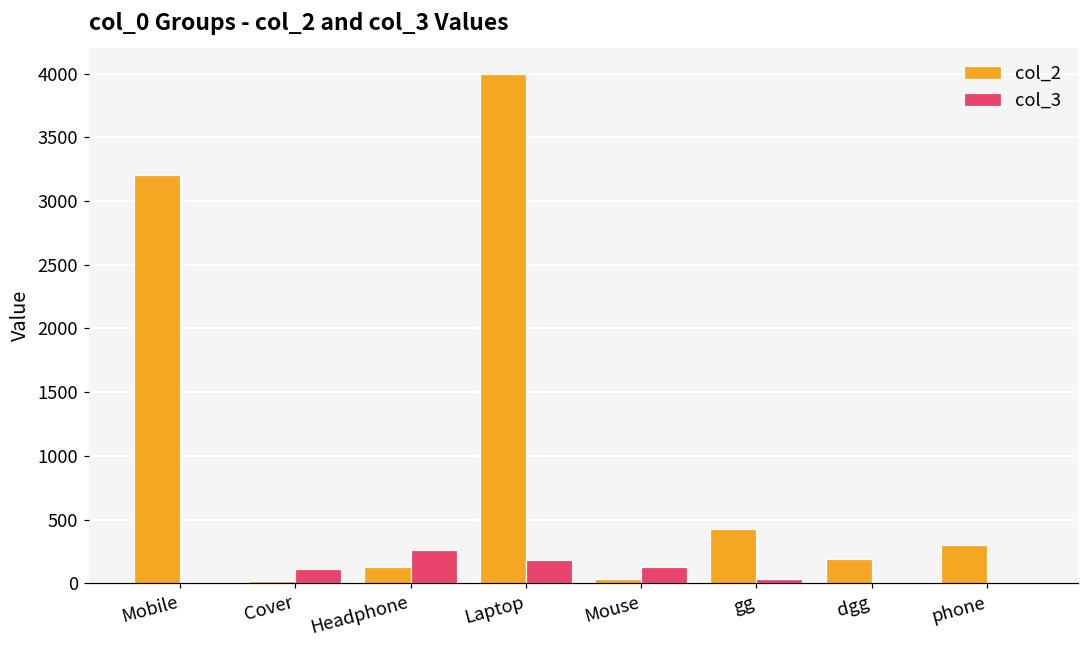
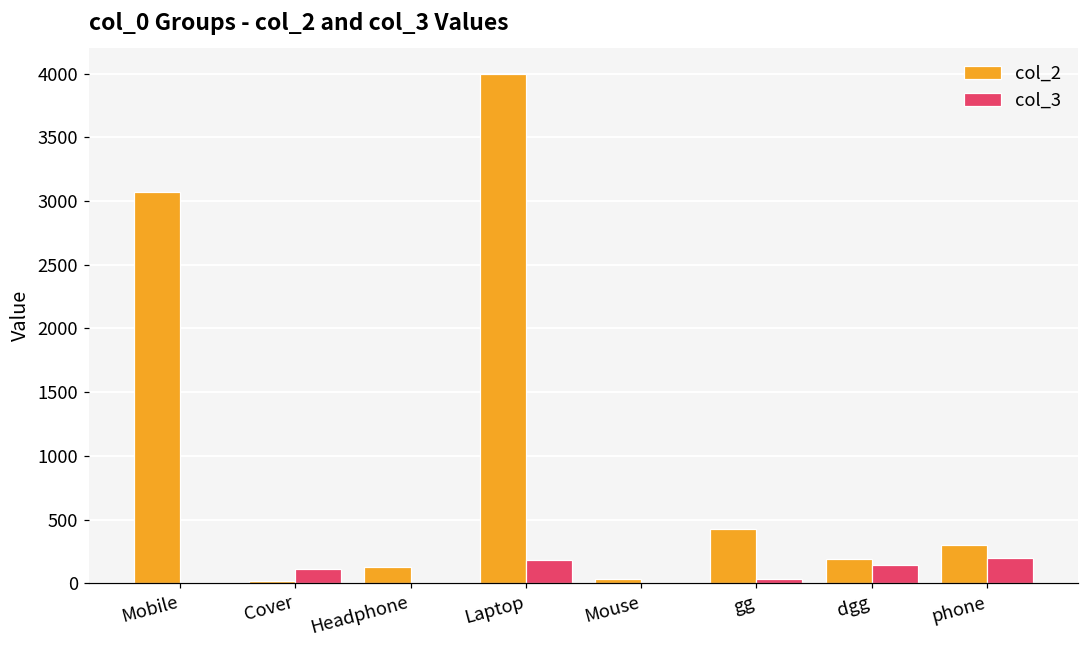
  {
    "col_2": {
-     "Mobile": 3200,
+     "Mobile": 3070,
      "Headphone": 130,
      "Laptop": 4000,
      "Mouse": 40,
      "gg": 420,
      "dgg": 190,
      "phone": 300
    },
    "col_3": {
      "Cover": 110,
-     "Headphone": 260,
+     "Headphone": 0,
      "Laptop": 180,
-     "Mouse": 130,
+     "Mouse": 0,
      "gg": 30,
-     "dgg": 0,
-     "phone": 0
+     "dgg": 150,
+     "phone": 200
    }
  }
